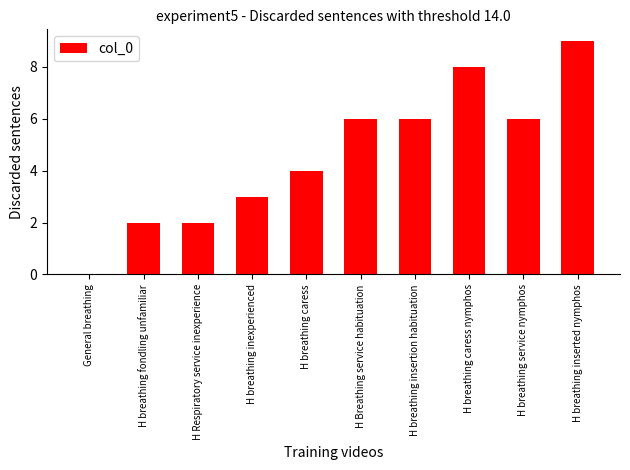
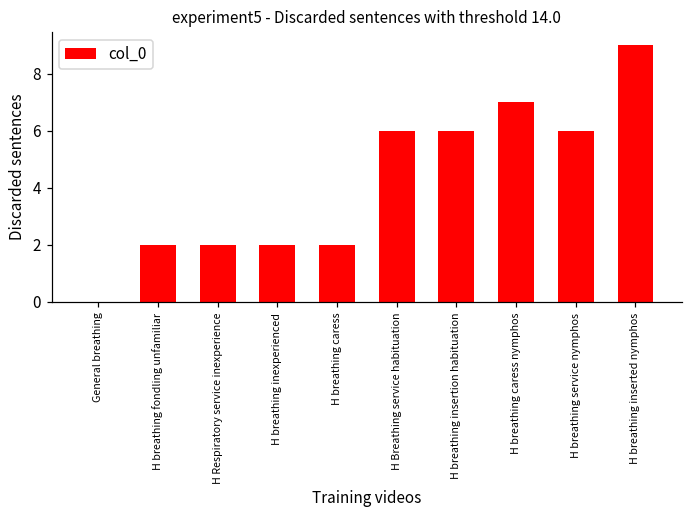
  {
    "General breathing": 0,
    "H breathing fondling unfamiliar": 2,
    "H Respiratory service inexperience": 2,
-   "H breathing inexperienced": 3,
-   "H breathing caress": 4,
+   "H breathing inexperienced": 2,
+   "H breathing caress": 2,
    "H Breathing service habituation": 6,
    "H breathing insertion habituation": 6,
-   "H breathing caress nymphos": 8,
+   "H breathing caress nymphos": 7,
    "H breathing service nymphos": 6,
    "H breathing inserted nymphos": 9
  }
